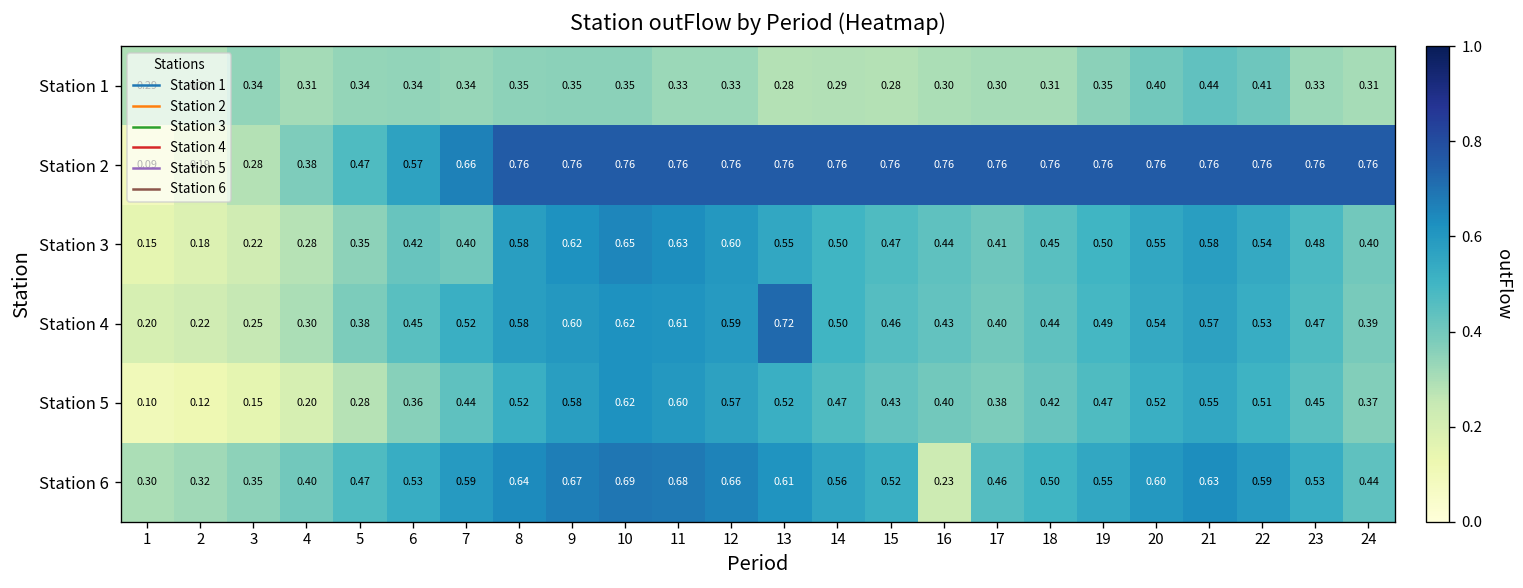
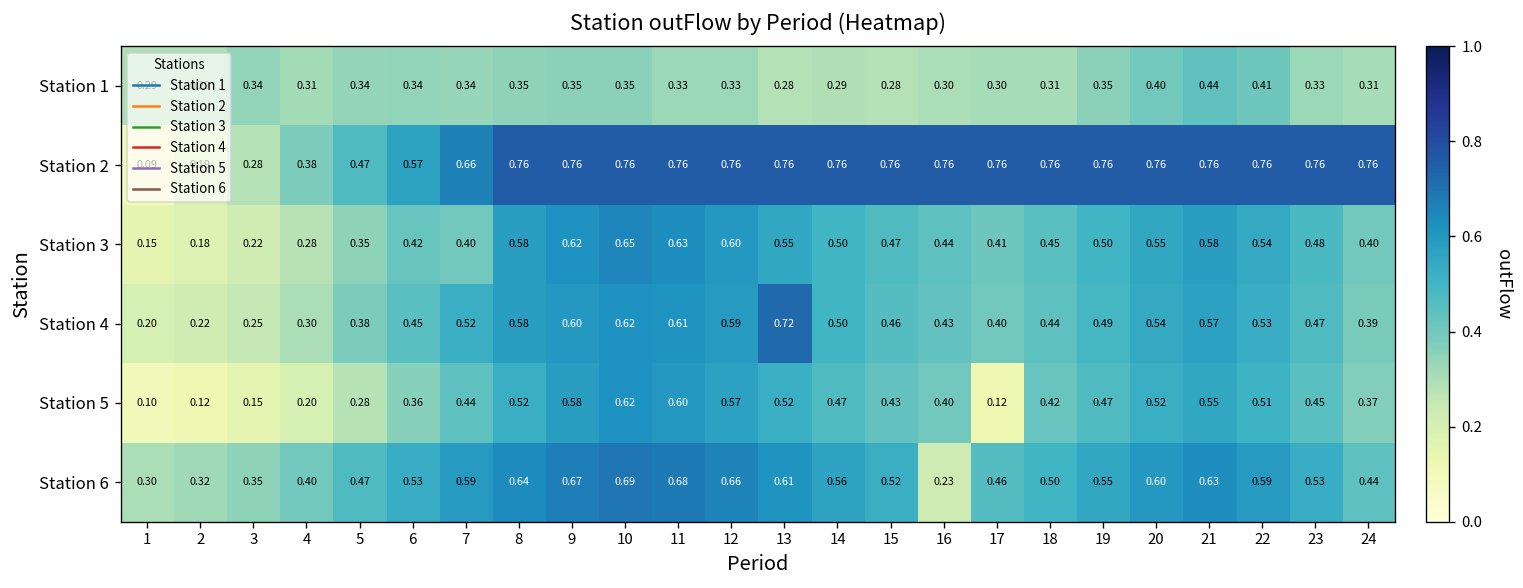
  {
    "Station 1": {
      "3": 0.34,
      "4": 0.31,
      "5": 0.34,
      "6": 0.34,
      "7": 0.34,
      "8": 0.35,
      "9": 0.35,
      "10": 0.35,
      "11": 0.33,
      "12": 0.33,
      "13": 0.28,
      "14": 0.29,
      "15": 0.28,
      "16": 0.30,
      "17": 0.30,
      "18": 0.31,
      "19": 0.35,
      "20": 0.40,
      "21": 0.44,
      "22": 0.41,
      "23": 0.33,
      "24": 0.31
    },
    "Station 2": {
      "3": 0.28,
      "4": 0.38,
      "5": 0.47,
      "6": 0.57,
      "7": 0.66,
      "8": 0.76,
      "9": 0.76,
      "10": 0.76,
      "11": 0.76,
      "12": 0.76,
      "13": 0.76,
      "14": 0.76,
      "15": 0.76,
      "16": 0.76,
      "17": 0.76,
      "18": 0.76,
      "19": 0.76,
      "20": 0.76,
      "21": 0.76,
      "22": 0.76,
      "23": 0.76,
      "24": 0.76
    },
    "Station 3": {
      "1": 0.15,
      "2": 0.18,
      "3": 0.22,
      "4": 0.28,
      "5": 0.35,
      "6": 0.42,
      "7": 0.40,
      "8": 0.58,
      "9": 0.62,
      "10": 0.65,
      "11": 0.63,
      "12": 0.60,
      "13": 0.55,
      "14": 0.50,
      "15": 0.47,
      "16": 0.44,
      "17": 0.41,
      "18": 0.45,
      "19": 0.50,
      "20": 0.55,
      "21": 0.58,
      "22": 0.54,
      "23": 0.48,
      "24": 0.40
    },
    "Station 4": {
      "1": 0.20,
      "2": 0.22,
      "3": 0.25,
      "4": 0.30,
      "5": 0.38,
      "6": 0.45,
      "7": 0.52,
      "8": 0.58,
      "9": 0.60,
      "10": 0.62,
      "11": 0.61,
      "12": 0.59,
      "13": 0.72,
      "14": 0.50,
      "15": 0.46,
      "16": 0.43,
      "17": 0.40,
      "18": 0.44,
      "19": 0.49,
      "20": 0.54,
      "21": 0.57,
      "22": 0.53,
      "23": 0.47,
      "24": 0.39
    },
    "Station 5": {
      "1": 0.10,
      "2": 0.12,
      "3": 0.15,
      "4": 0.20,
      "5": 0.28,
      "6": 0.36,
      "7": 0.44,
      "8": 0.52,
      "9": 0.58,
      "10": 0.62,
      "11": 0.60,
      "12": 0.57,
      "13": 0.52,
      "14": 0.47,
      "15": 0.43,
      "16": 0.40,
-     "17": 0.38,
+     "17": 0.12,
      "18": 0.42,
      "19": 0.47,
      "20": 0.52,
      "21": 0.55,
      "22": 0.51,
      "23": 0.45,
      "24": 0.37
    },
    "Station 6": {
      "1": 0.30,
      "2": 0.32,
      "3": 0.35,
      "4": 0.40,
      "5": 0.47,
      "6": 0.53,
      "7": 0.59,
      "8": 0.64,
      "9": 0.67,
      "10": 0.69,
      "11": 0.68,
      "12": 0.66,
      "13": 0.61,
      "14": 0.56,
      "15": 0.52,
      "16": 0.23,
      "17": 0.46,
      "18": 0.50,
      "19": 0.55,
      "20": 0.60,
      "21": 0.63,
      "22": 0.59,
      "23": 0.53,
      "24": 0.44
    }
  }
